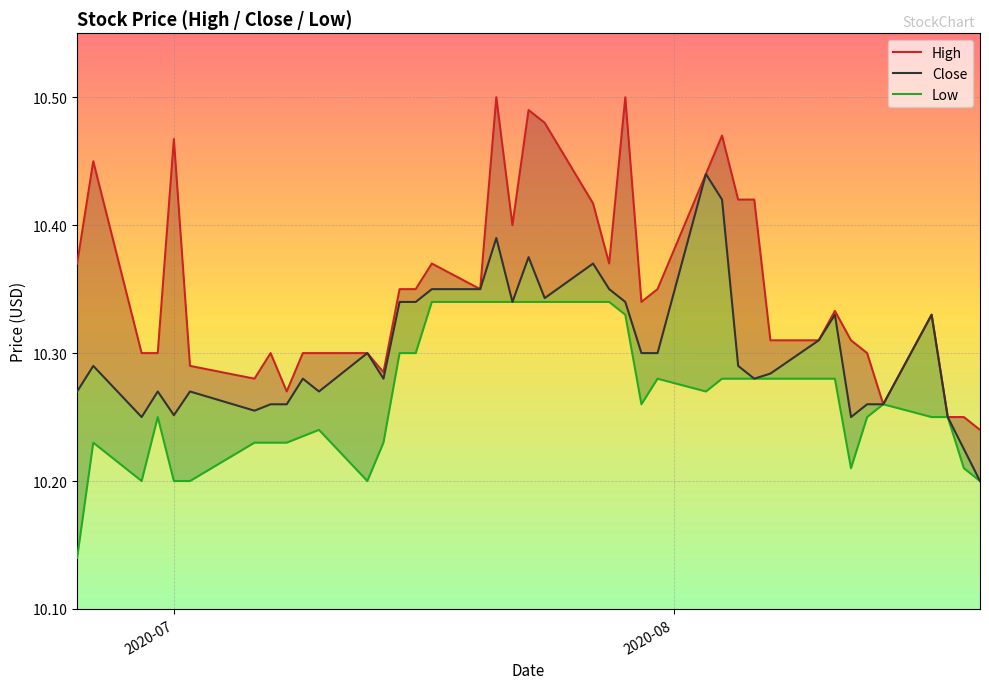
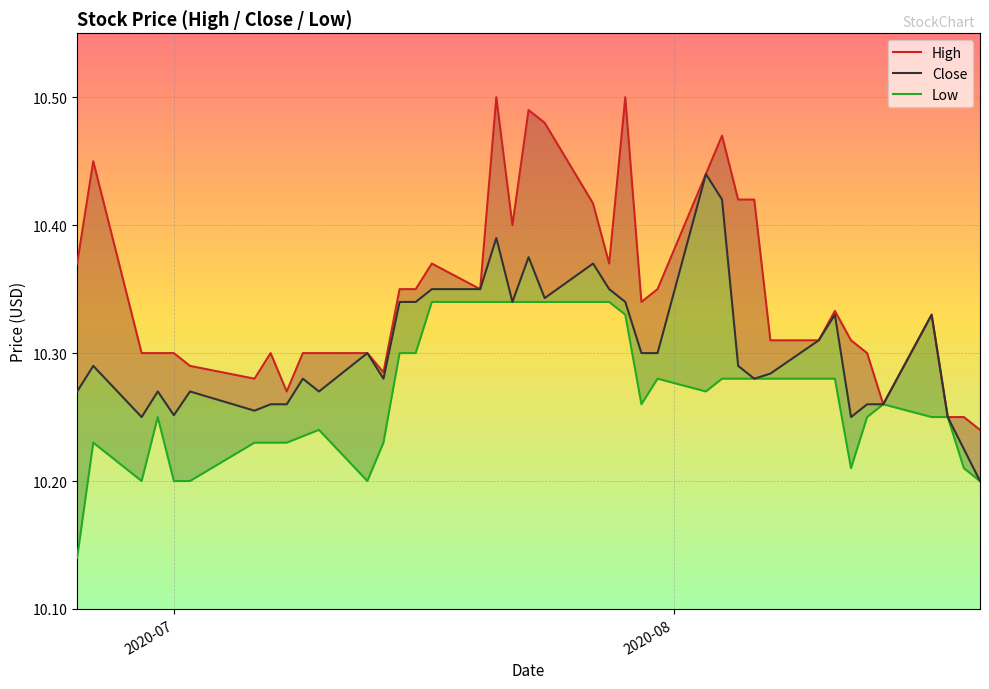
  {
    "High": {
-     "2020-07": 10.467
+     "2020-07": 10.300
    },
    "Close": {
      "2020-07": 10.251
    },
    "Low": {
      "2020-07": 10.200
    }
  }
